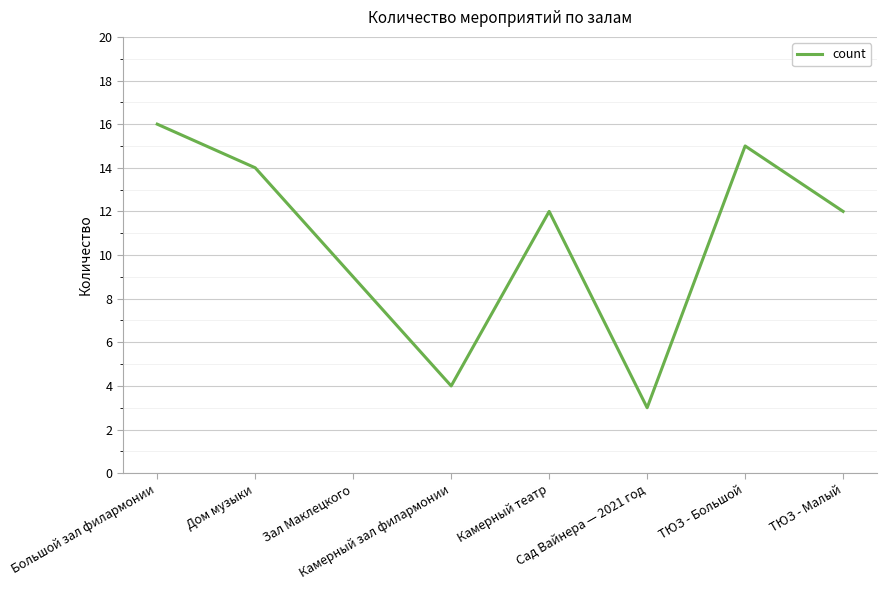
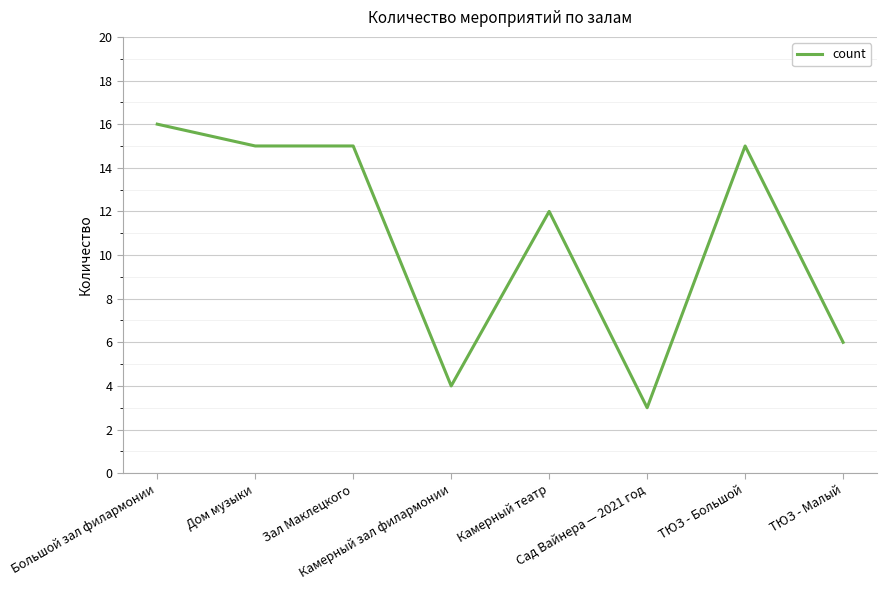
  {
    "Большой зал филармонии": 16,
-   "Дом музыки": 14,
-   "Зал Маклецкого": 9,
+   "Дом музыки": 15,
+   "Зал Маклецкого": 15,
    "Камерный зал филармонии": 4,
    "Камерный театр": 12,
    "Сад Вайнера — 2021 год": 3,
    "ТЮЗ - Большой": 15,
-   "ТЮЗ - Малый": 12
+   "ТЮЗ - Малый": 6
  }
